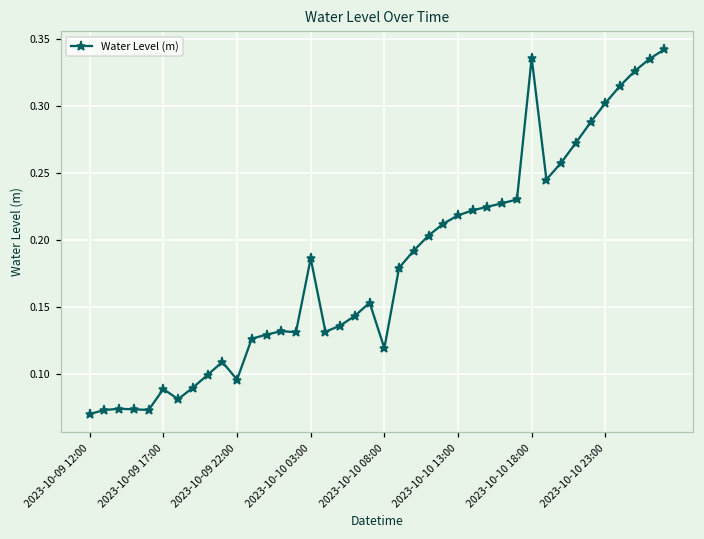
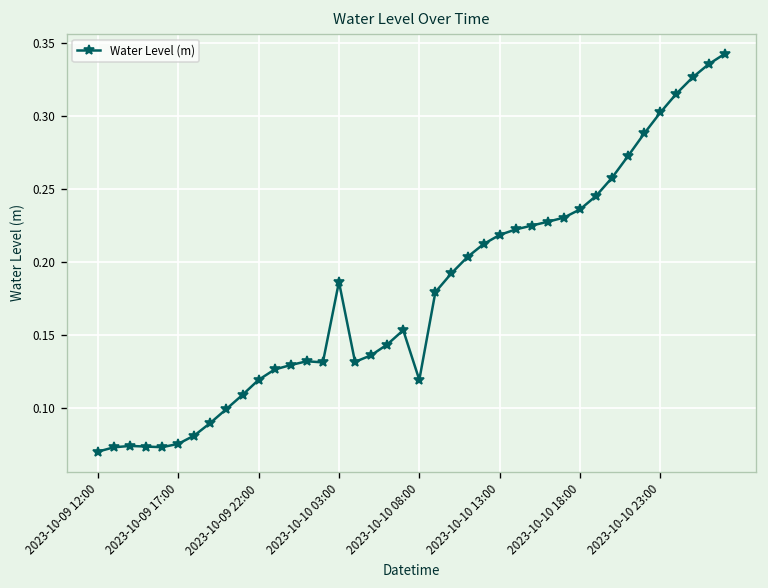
  {
    "2023-10-09 12:00": 0.070,
-   "2023-10-09 17:00": 0.089,
-   "2023-10-09 22:00": 0.096,
+   "2023-10-09 17:00": 0.076,
+   "2023-10-09 22:00": 0.119,
    "2023-10-10 03:00": 0.186,
    "2023-10-10 08:00": 0.119,
    "2023-10-10 13:00": 0.219,
-   "2023-10-10 18:00": 0.336,
+   "2023-10-10 18:00": 0.236,
    "2023-10-10 23:00": 0.302
  }
